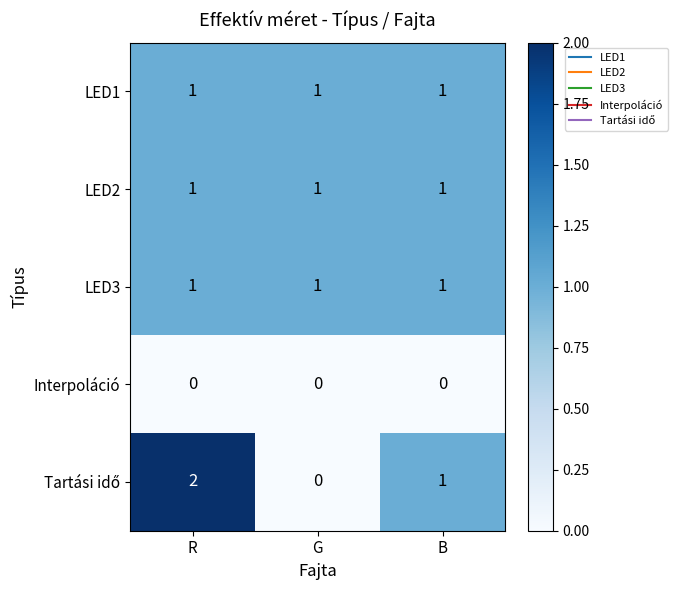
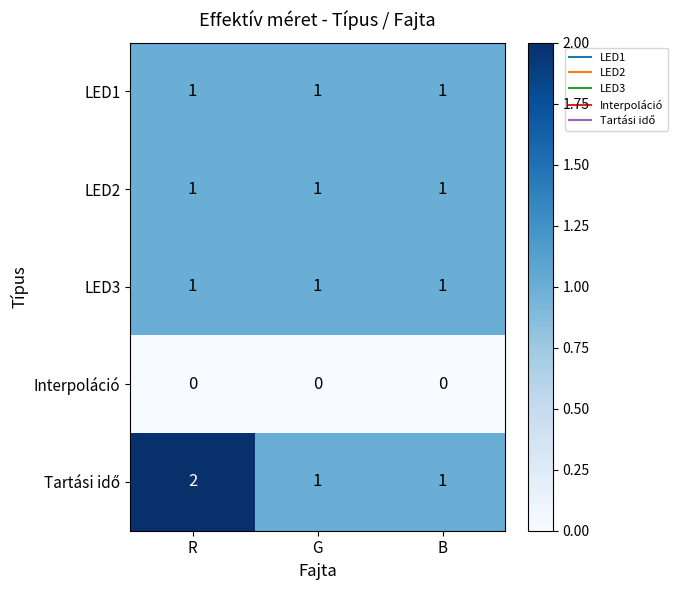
  {
    "LED1": {
      "R": 1,
      "G": 1,
      "B": 1
    },
    "LED2": {
      "R": 1,
      "G": 1,
      "B": 1
    },
    "LED3": {
      "R": 1,
      "G": 1,
      "B": 1
    },
    "Interpoláció": {
      "R": 0,
      "G": 0,
      "B": 0
    },
    "Tartási idő": {
      "R": 2,
-     "G": 0,
+     "G": 1,
      "B": 1
    }
  }
